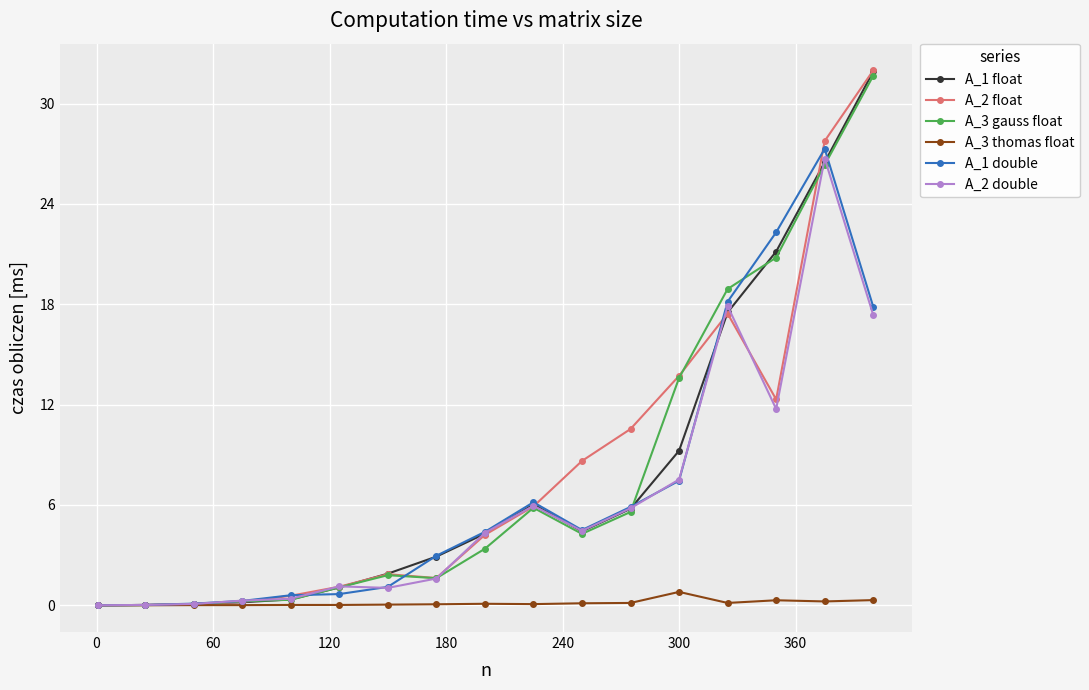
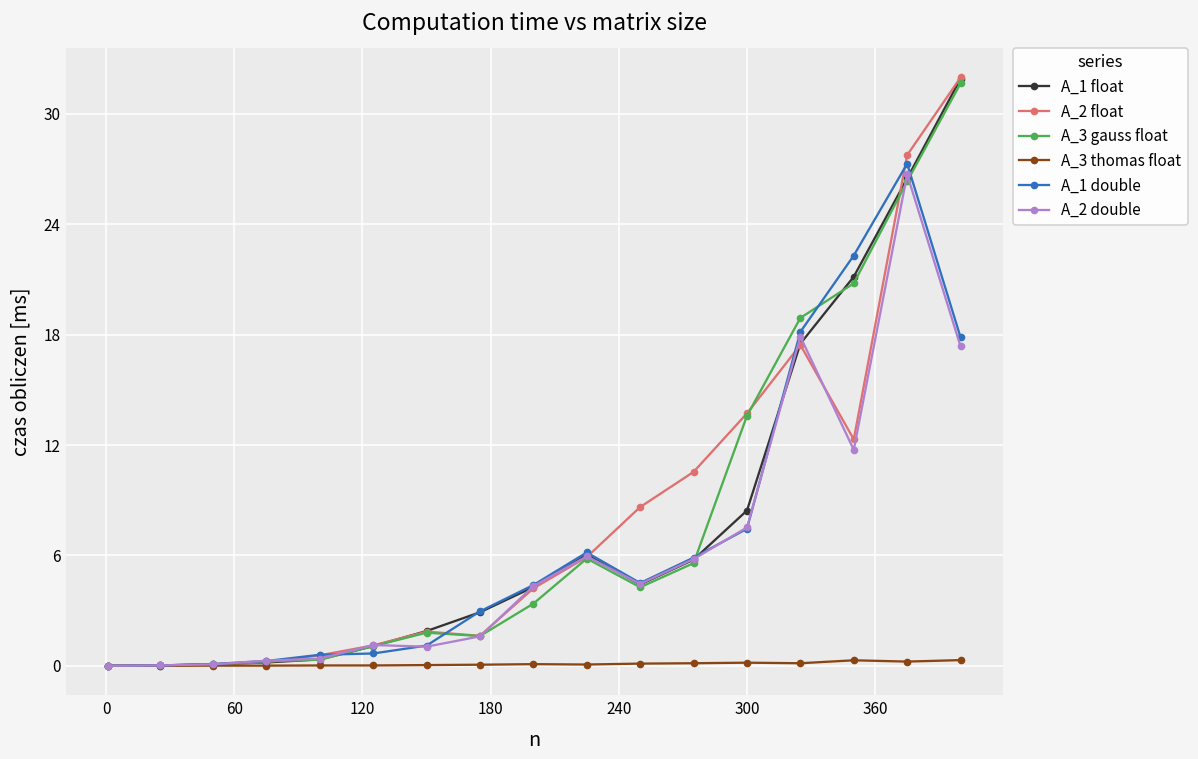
  {
    "A_1 float": {
-     "300": 9.2
+     "300": 8.4
    },
    "A_3 thomas float": {
-     "300": 0.8
+     "300": 0.2
    }
  }
